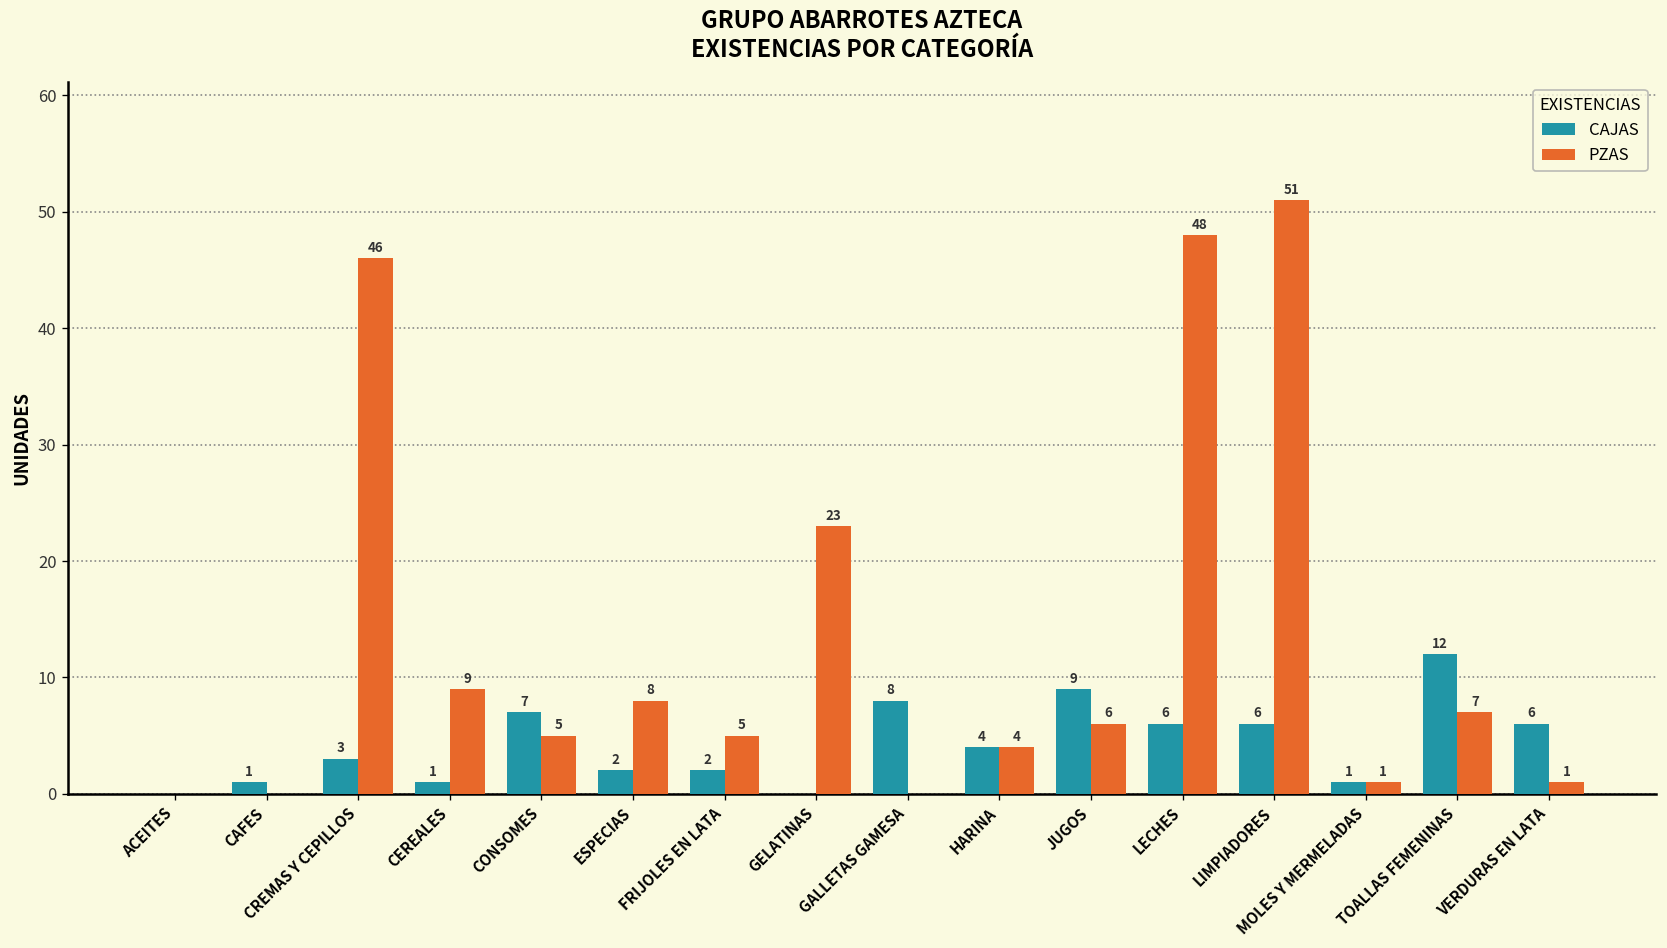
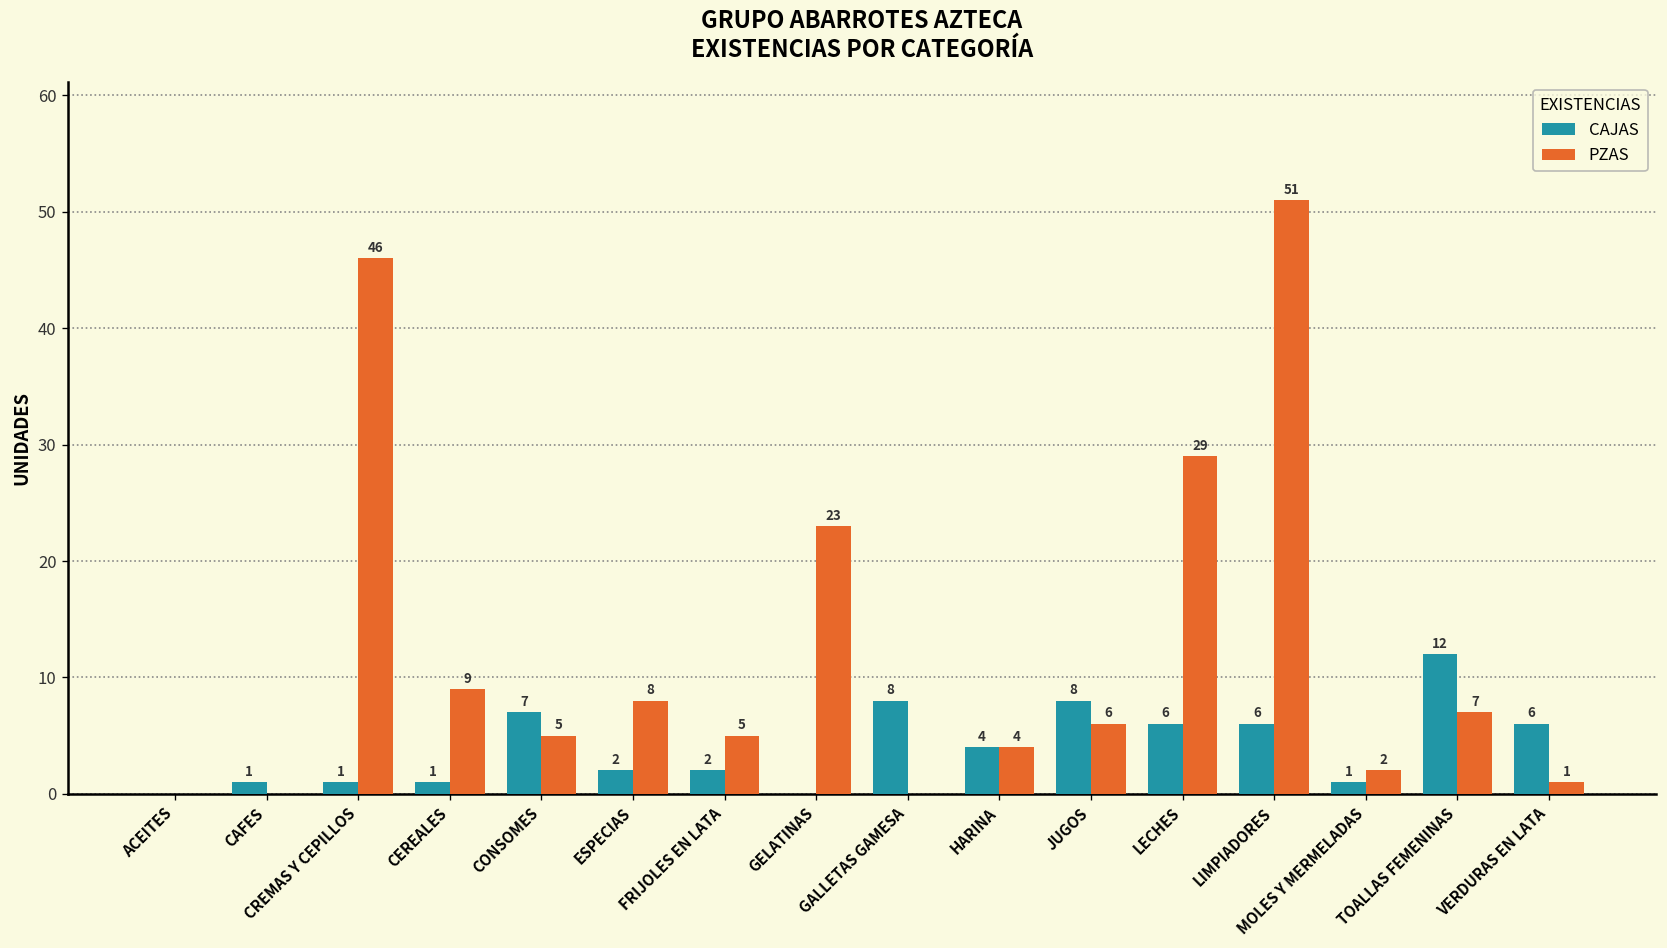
  {
    "CAJAS": {
      "CAFES": 1,
-     "CREMAS Y CEPILLOS": 3,
+     "CREMAS Y CEPILLOS": 1,
      "CEREALES": 1,
      "CONSOMES": 7,
      "ESPECIAS": 2,
      "FRIJOLES EN LATA": 2,
      "GALLETAS GAMESA": 8,
      "HARINA": 4,
-     "JUGOS": 9,
+     "JUGOS": 8,
      "LECHES": 6,
      "LIMPIADORES": 6,
      "MOLES Y MERMELADAS": 1,
      "TOALLAS FEMENINAS": 12,
      "VERDURAS EN LATA": 6
    },
    "PZAS": {
      "CREMAS Y CEPILLOS": 46,
      "CEREALES": 9,
      "CONSOMES": 5,
      "ESPECIAS": 8,
      "FRIJOLES EN LATA": 5,
      "GELATINAS": 23,
      "HARINA": 4,
      "JUGOS": 6,
-     "LECHES": 48,
+     "LECHES": 29,
      "LIMPIADORES": 51,
-     "MOLES Y MERMELADAS": 1,
+     "MOLES Y MERMELADAS": 2,
      "TOALLAS FEMENINAS": 7,
      "VERDURAS EN LATA": 1
    }
  }
